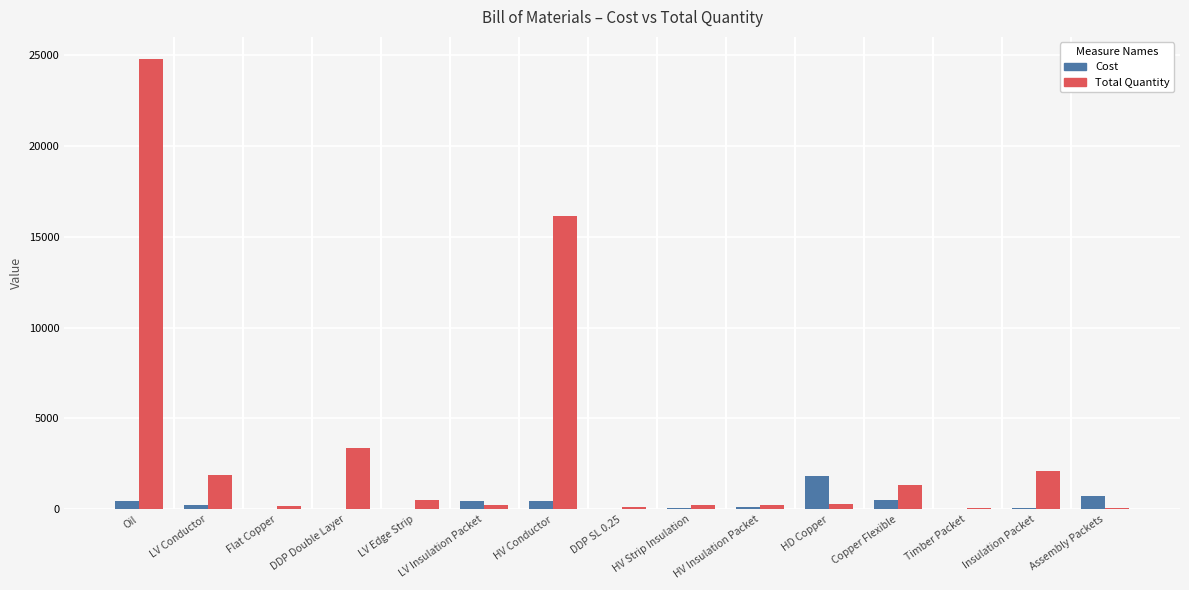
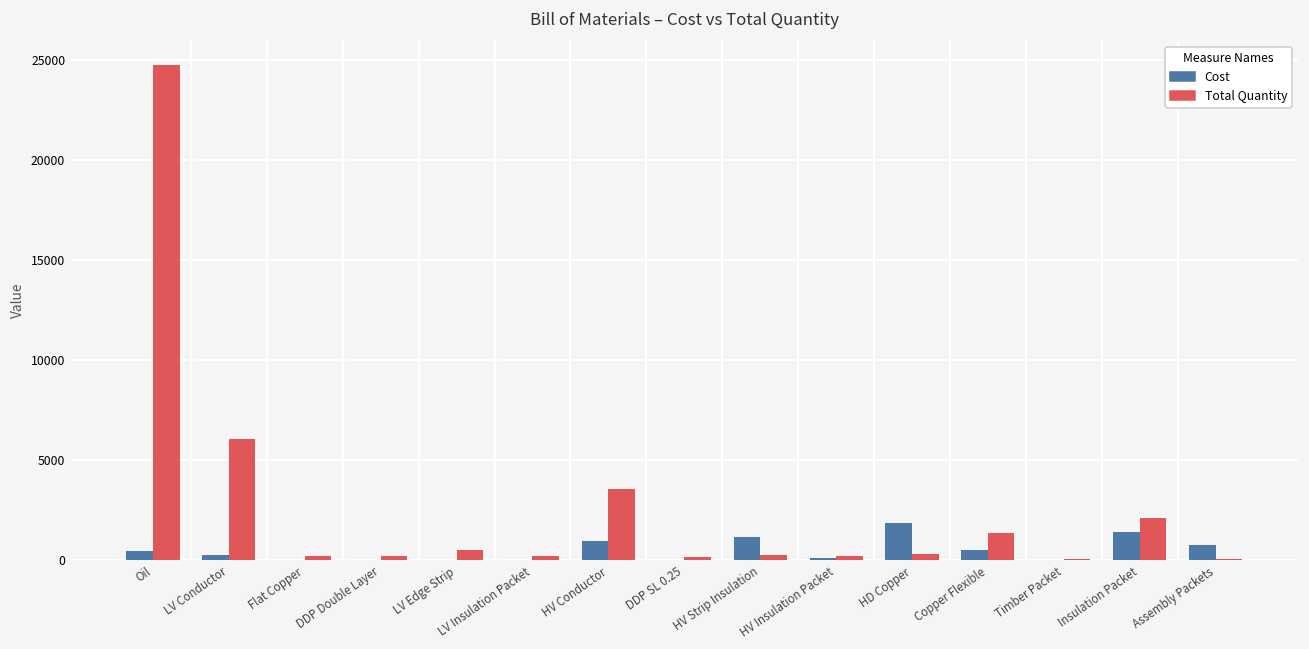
  {
    "Cost": {
      "Oil": 400,
      "LV Conductor": 300,
-     "LV Insulation Packet": 500,
-     "HV Conductor": 500,
-     "HV Strip Insulation": 100,
+     "LV Insulation Packet": 0,
+     "HV Conductor": 1000,
+     "HV Strip Insulation": 1200,
      "HD Copper": 1800,
      "Copper Flexible": 500,
-     "Insulation Packet": 100,
+     "Insulation Packet": 1400,
      "Assembly Packets": 800
    },
    "Total Quantity": {
      "Oil": 24800,
-     "LV Conductor": 1900,
+     "LV Conductor": 6100,
      "Flat Copper": 200,
-     "DDP Double Layer": 3400,
+     "DDP Double Layer": 200,
      "LV Edge Strip": 500,
      "LV Insulation Packet": 200,
-     "HV Conductor": 16200,
+     "HV Conductor": 3600,
      "DDP SL 0.25": 100,
      "HV Strip Insulation": 300,
      "HV Insulation Packet": 200,
      "HD Copper": 300,
      "Copper Flexible": 1400,
      "Insulation Packet": 2100
    }
  }
